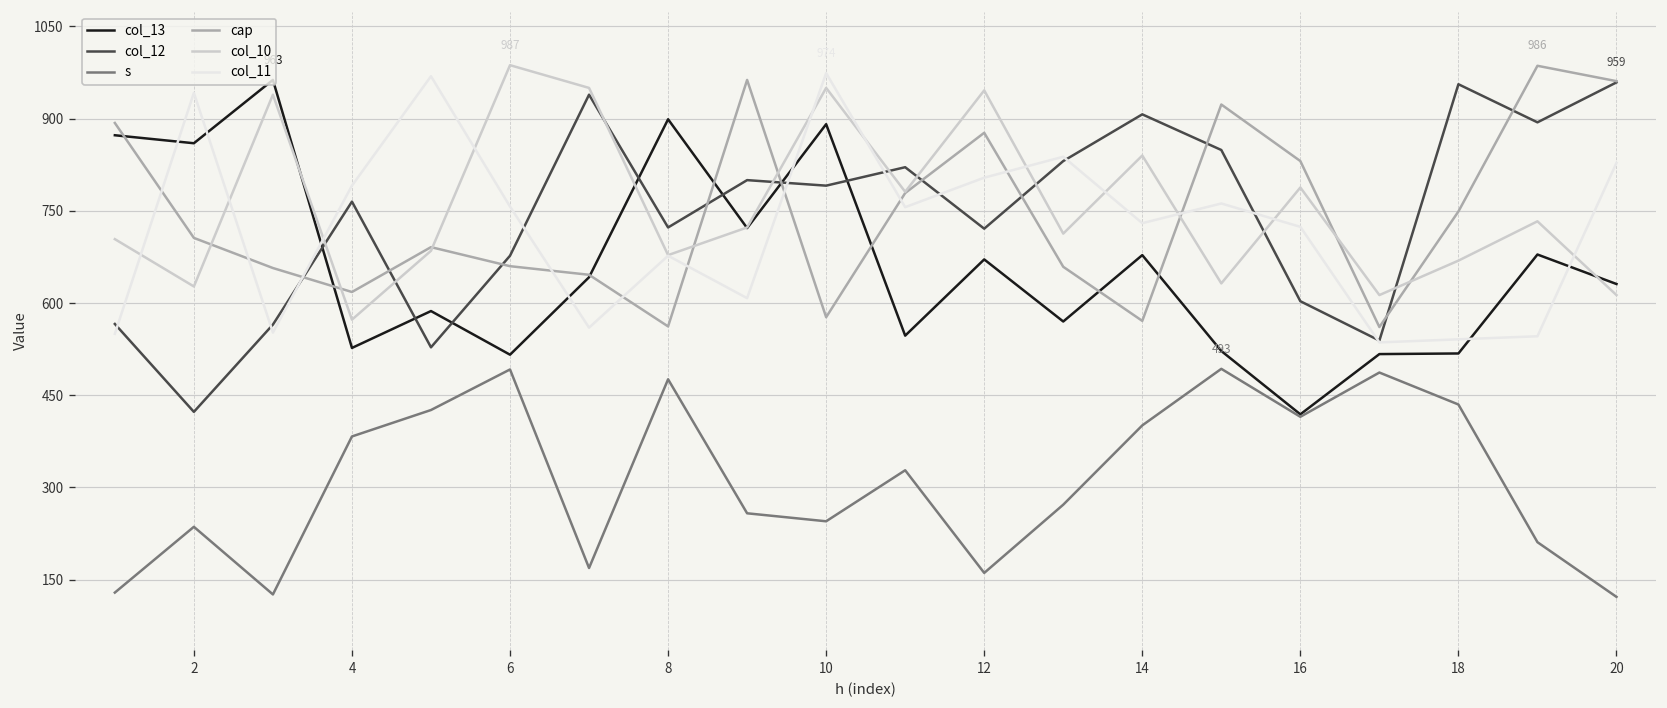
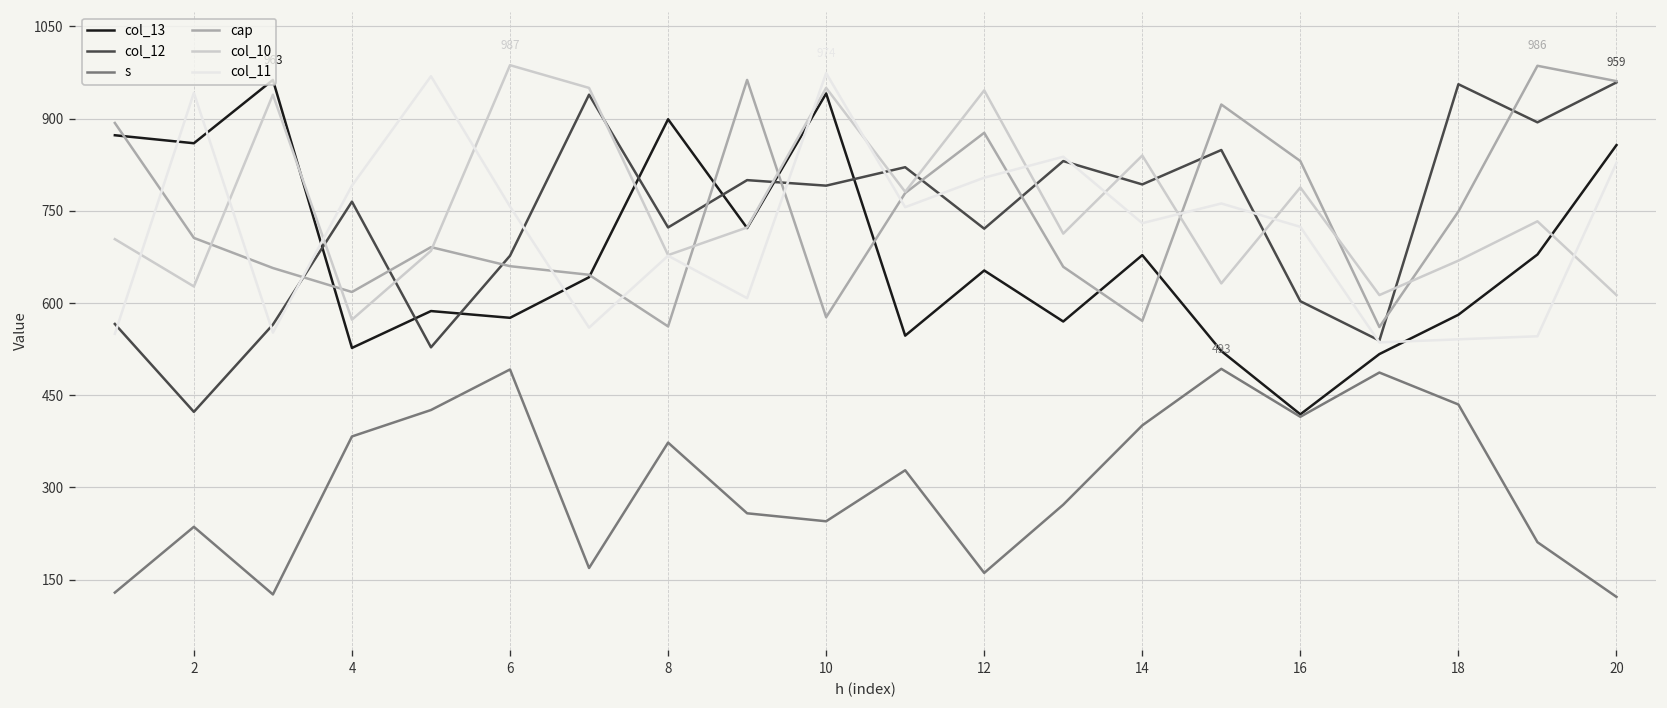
  {
    "col_13": {
      "2": 860,
      "4": 530,
-     "6": 520,
+     "6": 580,
      "8": 900,
-     "10": 890,
-     "12": 670,
+     "10": 940,
+     "12": 650,
      "14": 680,
-     "18": 520,
-     "20": 630
+     "18": 580,
+     "20": 860
    },
    "col_12": {
      "2": 420,
      "4": 770,
      "6": 680,
      "8": 720,
      "10": 790,
      "12": 720,
-     "14": 910,
+     "14": 790,
      "16": 600,
      "18": 960
    },
    "s": {
      "2": 240,
      "4": 380,
      "6": 490,
-     "8": 480,
+     "8": 370,
      "10": 250,
      "12": 160,
      "14": 400,
      "18": 440,
      "20": 120
    }
  }
